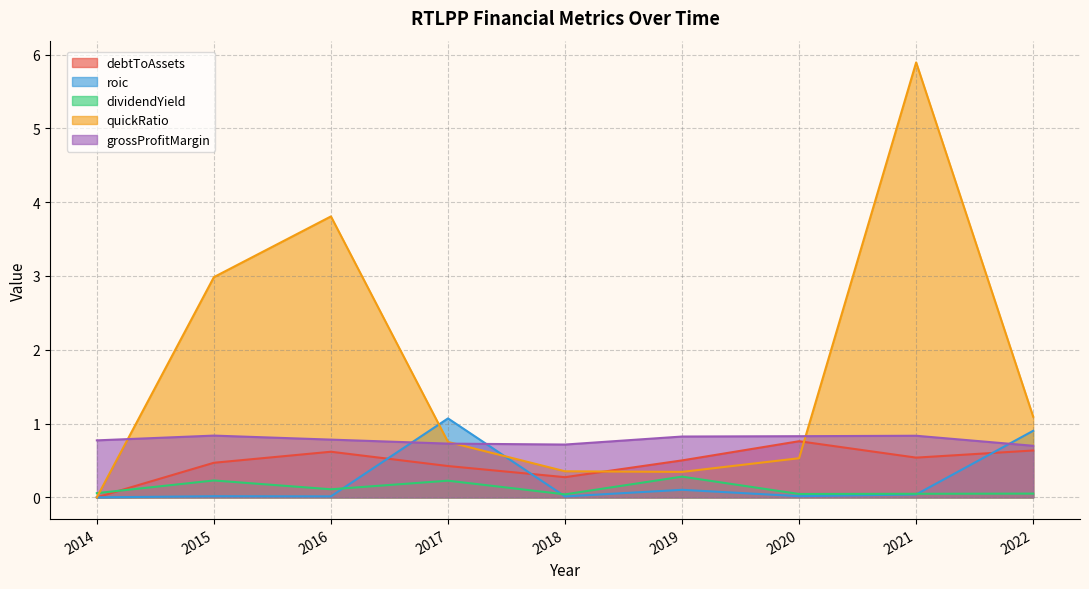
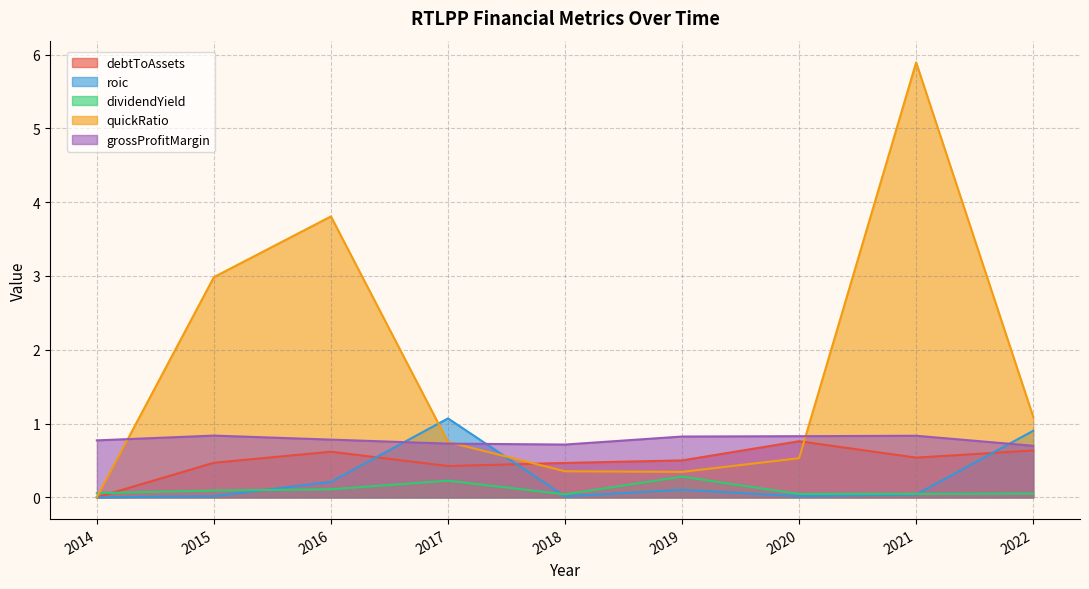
  {
    "debtToAssets": {
      "2015": 0.5,
      "2016": 0.6,
      "2017": 0.4,
-     "2018": 0.3,
+     "2018": 0.5,
      "2019": 0.5,
      "2020": 0.8,
      "2021": 0.5,
      "2022": 0.6
    },
    "roic": {
      "2015": 0.0,
-     "2016": 0.0,
+     "2016": 0.2,
      "2017": 1.1,
      "2019": 0.1,
      "2022": 0.9
    },
    "dividendYield": {
      "2014": 0.1,
-     "2015": 0.2,
+     "2015": 0.1,
      "2016": 0.1,
      "2017": 0.2,
      "2019": 0.3,
      "2022": 0.1
    },
    "quickRatio": {
      "2015": 3.0,
      "2016": 3.8,
      "2018": 0.4,
      "2019": 0.3,
      "2020": 0.5,
      "2021": 5.9,
      "2022": 1.1
    },
    "grossProfitMargin": {
      "2014": 0.8,
      "2015": 0.8,
      "2016": 0.8,
      "2018": 0.7,
      "2019": 0.8,
      "2020": 0.8,
      "2021": 0.8,
      "2022": 0.7
    }
  }
